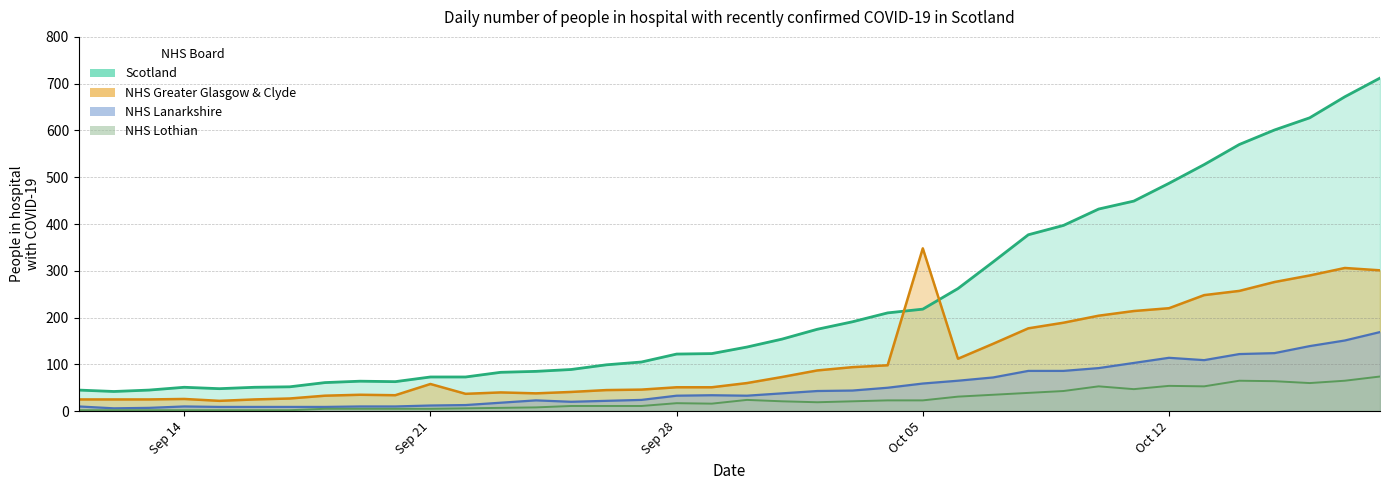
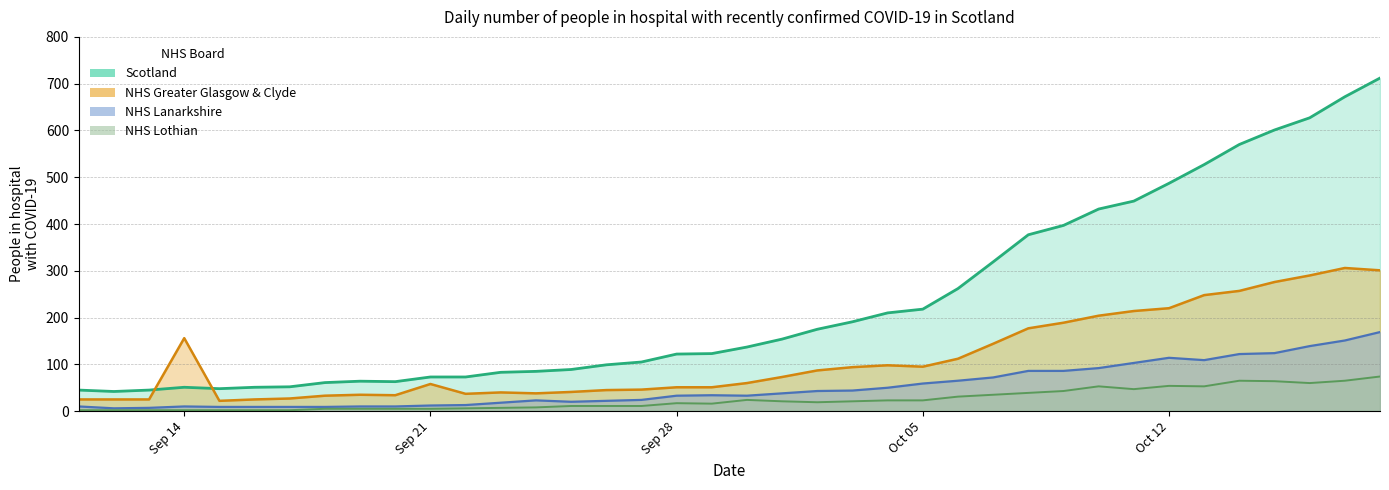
  {
    "NHS Greater Glasgow & Clyde": {
-     "Sep 14": 30,
+     "Sep 14": 160,
      "Sep 21": 60,
      "Sep 28": 50,
-     "Oct 05": 350,
+     "Oct 05": 100,
      "Oct 12": 220
    }
  }
